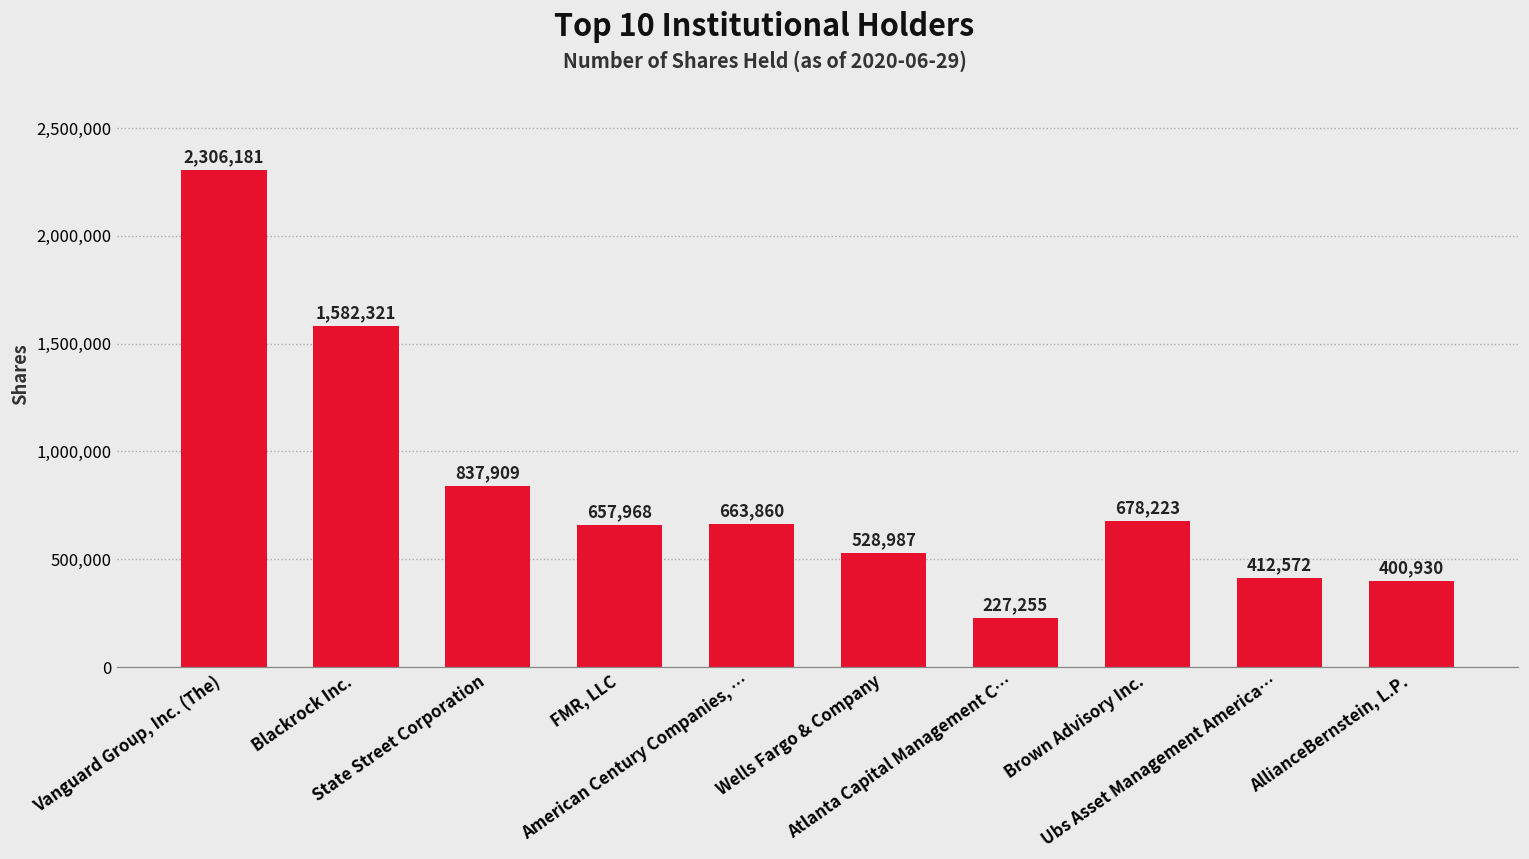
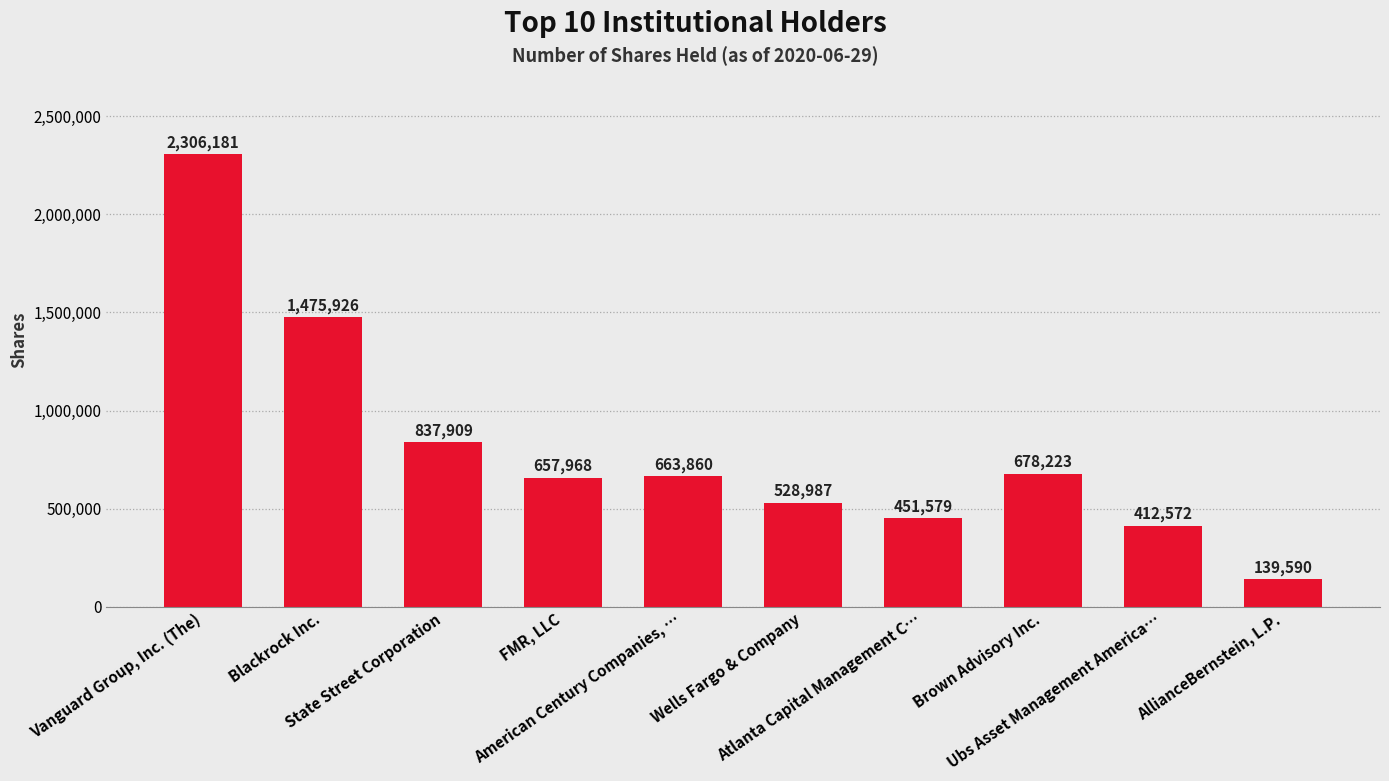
  {
    "Vanguard Group, Inc. (The)": "2,306,181",
-   "Blackrock Inc.": "1,582,321",
+   "Blackrock Inc.": "1,475,926",
    "State Street Corporation": "837,909",
    "FMR, LLC": "657,968",
    "American Century Companies, …": "663,860",
    "Wells Fargo & Company": "528,987",
-   "Atlanta Capital Management C…": "227,255",
+   "Atlanta Capital Management C…": "451,579",
    "Brown Advisory Inc.": "678,223",
    "Ubs Asset Management America…": "412,572",
-   "AllianceBernstein, L.P.": "400,930"
+   "AllianceBernstein, L.P.": "139,590"
  }
